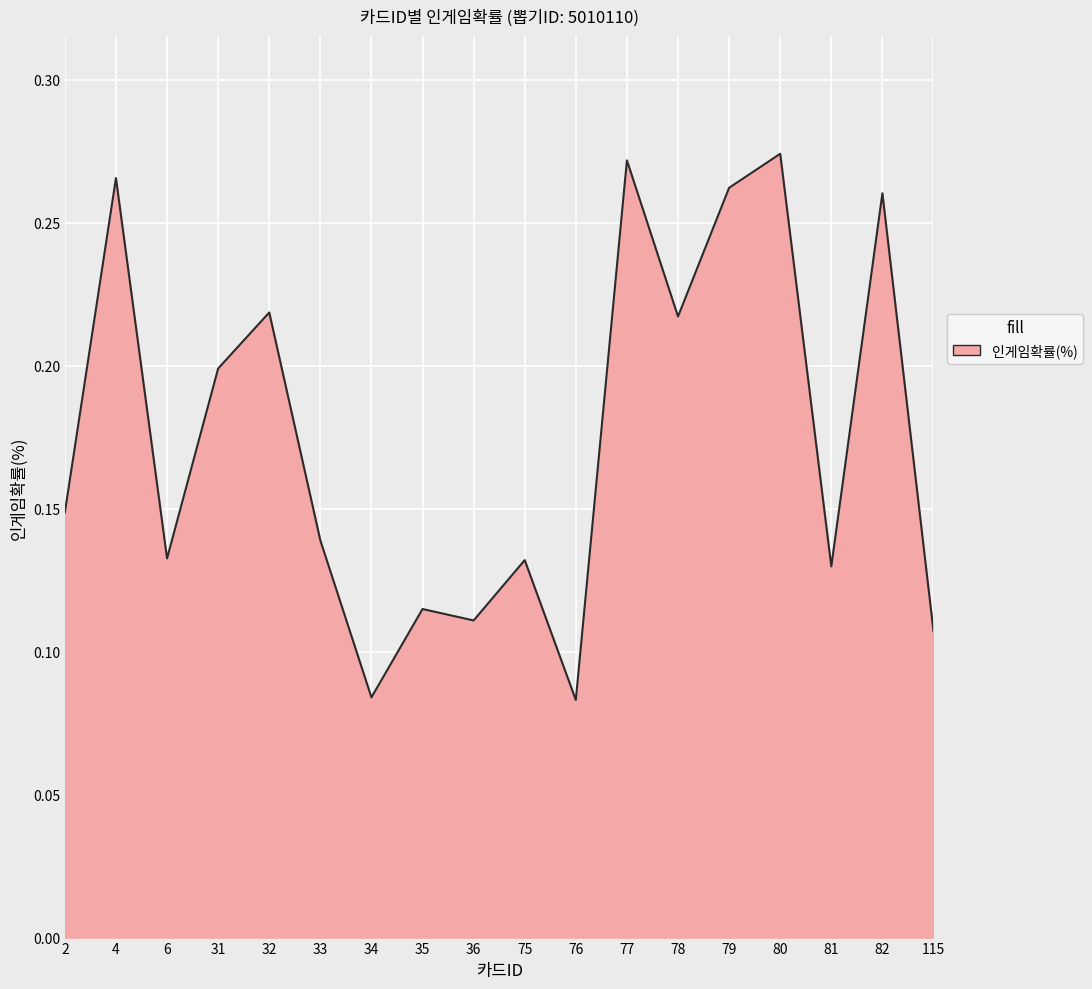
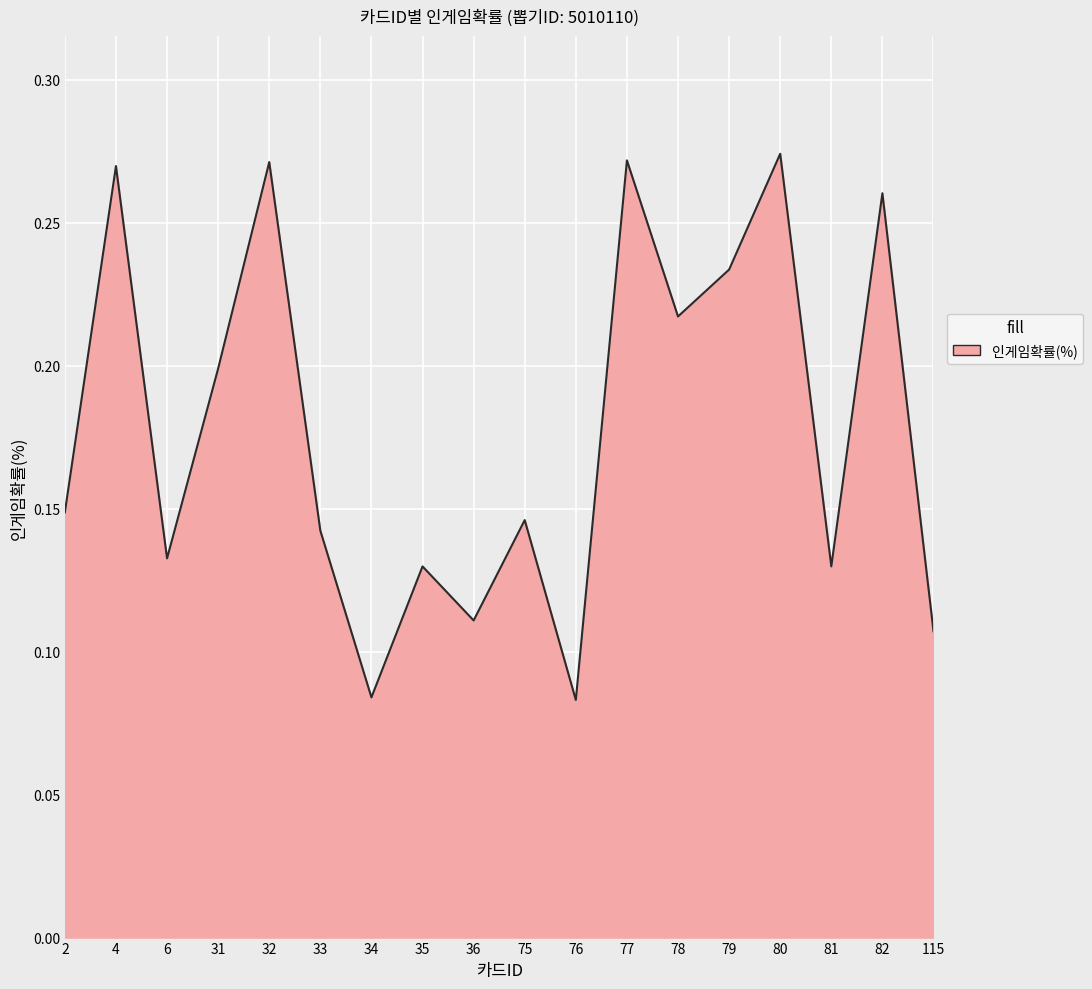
  {
    "2": 0.149,
-   "4": 0.266,
+   "4": 0.270,
    "6": 0.133,
    "31": 0.199,
-   "32": 0.219,
-   "33": 0.139,
+   "32": 0.271,
+   "33": 0.142,
    "34": 0.084,
-   "35": 0.115,
+   "35": 0.130,
    "36": 0.111,
-   "75": 0.132,
+   "75": 0.146,
    "76": 0.083,
    "77": 0.272,
    "78": 0.217,
-   "79": 0.262,
+   "79": 0.234,
    "80": 0.274,
    "81": 0.130,
    "82": 0.260,
    "115": 0.107
  }
